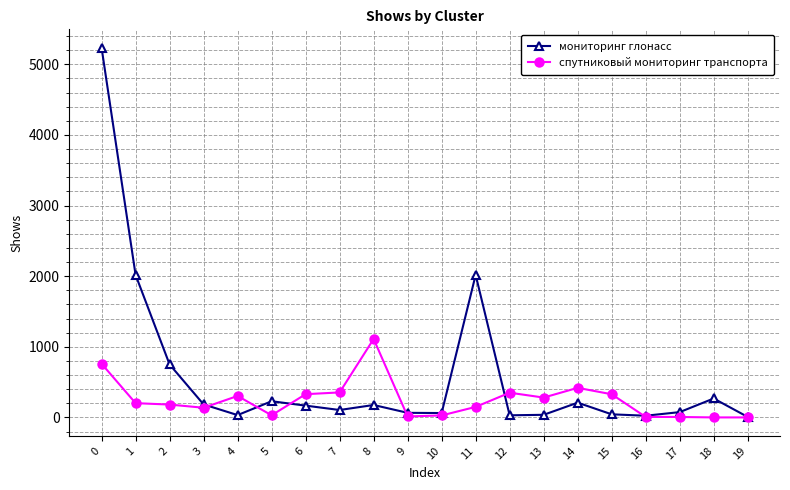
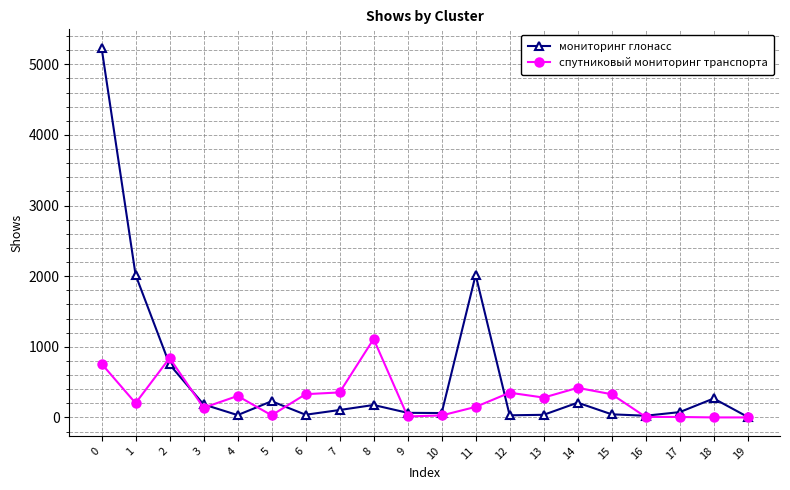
  {
    "мониторинг глонасс": {
      "0": 5200,
      "1": 2000,
      "2": 800,
      "3": 200,
      "4": 0,
      "5": 200,
-     "6": 200,
+     "6": 0,
      "7": 100,
      "8": 200,
      "9": 100,
      "11": 2000,
      "12": 0,
      "13": 0,
      "14": 200,
      "15": 0,
      "17": 100,
      "18": 300
    },
    "спутниковый мониторинг транспорта": {
      "0": 800,
      "1": 200,
-     "2": 200,
+     "2": 800,
      "3": 100,
      "4": 300,
      "5": 0,
      "6": 300,
      "7": 400,
      "8": 1100,
      "9": 0,
      "11": 100,
      "12": 400,
      "13": 300,
      "14": 400,
      "15": 300,
      "17": 0,
      "18": 0
    }
  }
